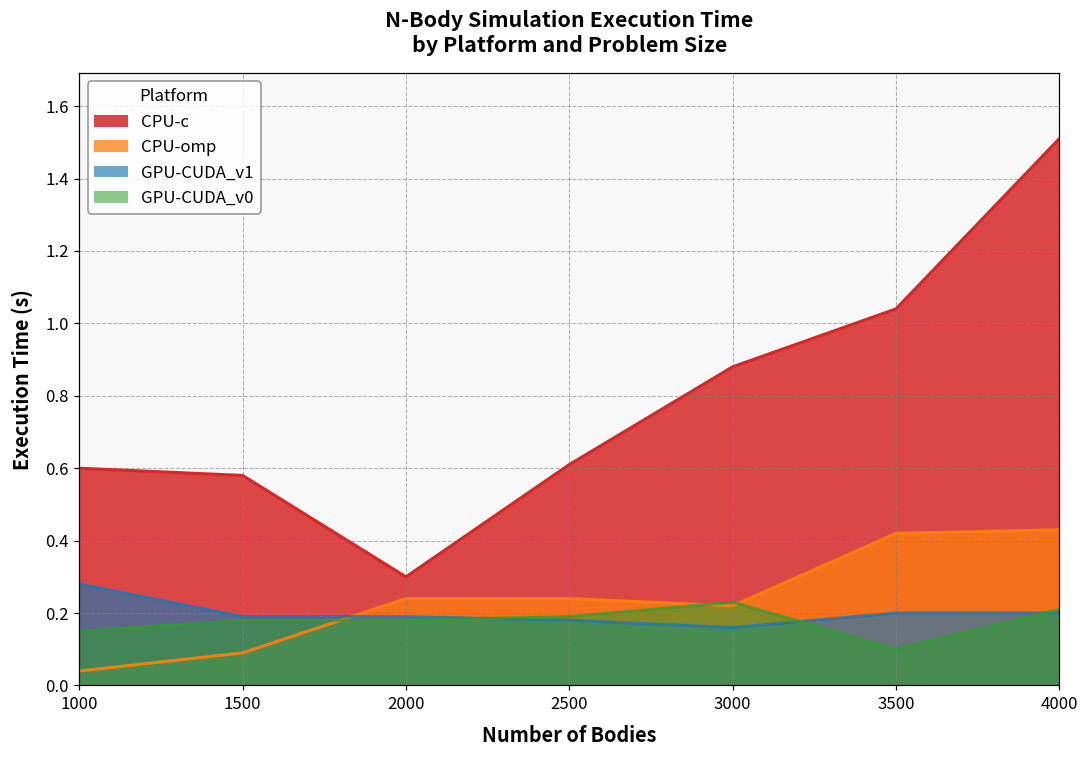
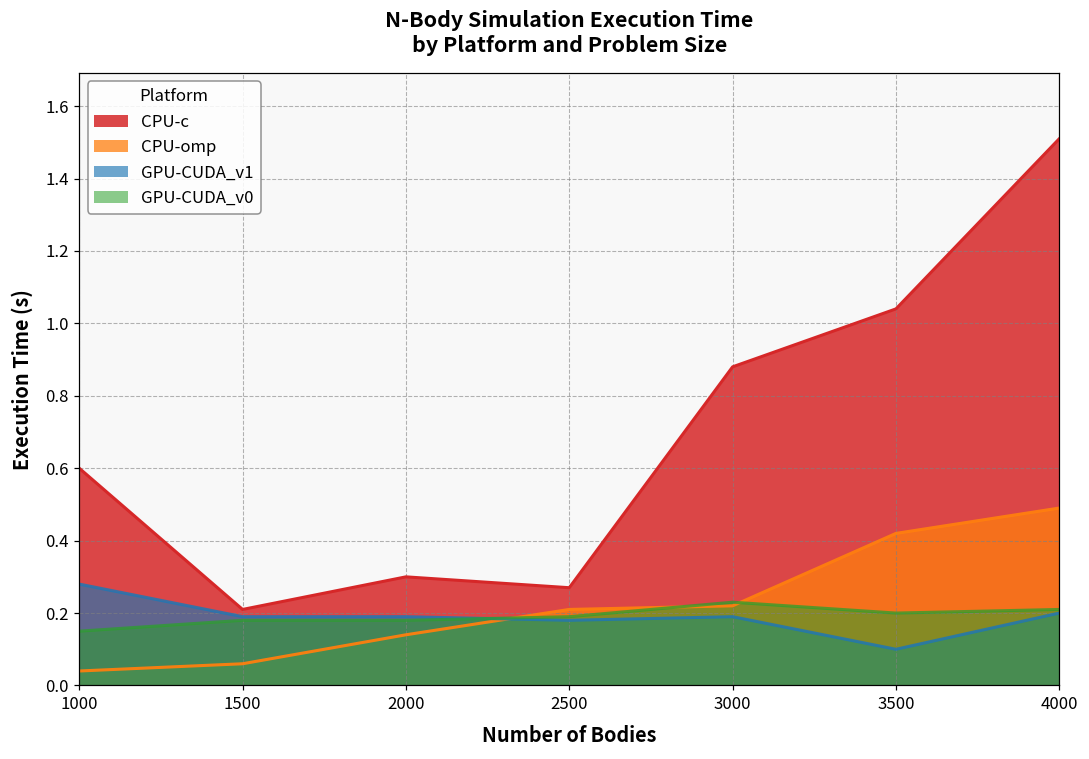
  {
    "CPU-c": {
      "1000": 0.60,
-     "1500": 0.58,
+     "1500": 0.21,
      "2000": 0.30,
-     "2500": 0.61,
+     "2500": 0.27,
      "3000": 0.88,
      "3500": 1.04,
      "4000": 1.51
    },
    "CPU-omp": {
      "1000": 0.04,
-     "1500": 0.09,
-     "2000": 0.24,
-     "2500": 0.24,
+     "1500": 0.06,
+     "2000": 0.14,
+     "2500": 0.21,
      "3000": 0.22,
      "3500": 0.42,
-     "4000": 0.43
+     "4000": 0.49
    },
    "GPU-CUDA_v1": {
      "1000": 0.28,
      "1500": 0.19,
      "2000": 0.19,
      "2500": 0.18,
-     "3000": 0.16,
-     "3500": 0.2,
+     "3000": 0.19,
+     "3500": 0.1,
      "4000": 0.20
    },
    "GPU-CUDA_v0": {
      "1000": 0.15,
      "1500": 0.18,
      "2000": 0.18,
      "2500": 0.19,
      "3000": 0.23,
-     "3500": 0.1,
+     "3500": 0.2,
      "4000": 0.21
    }
  }
